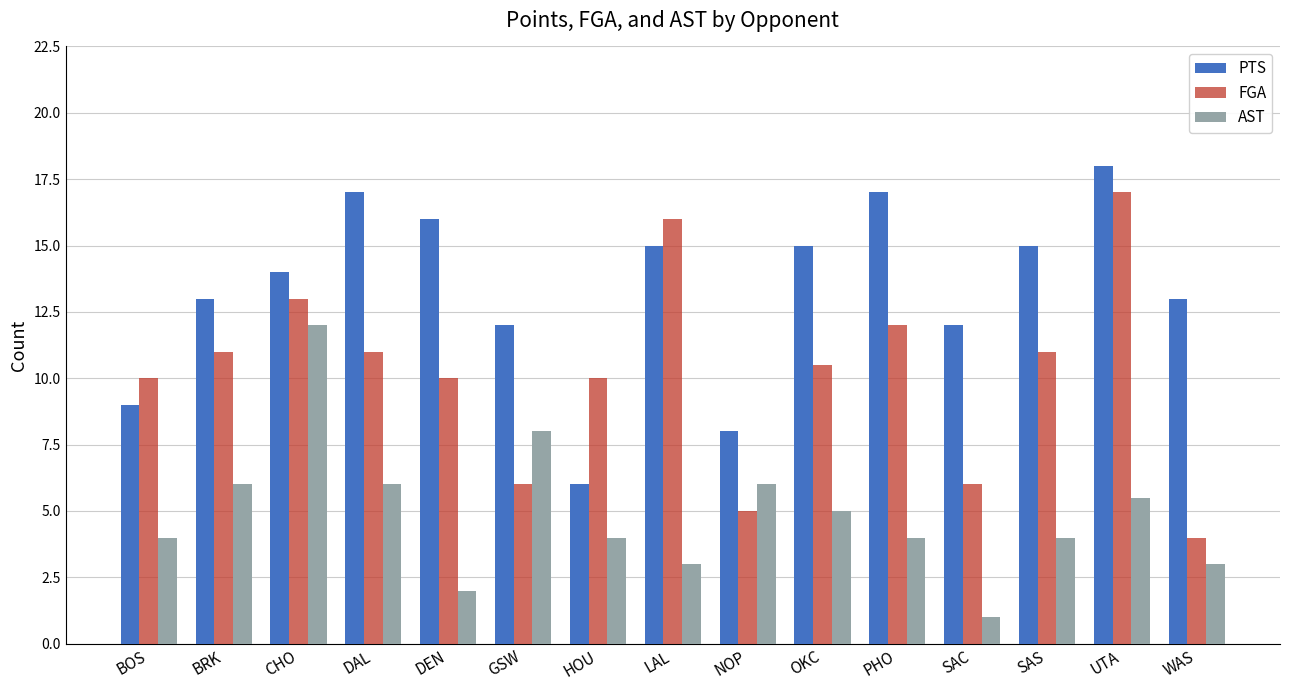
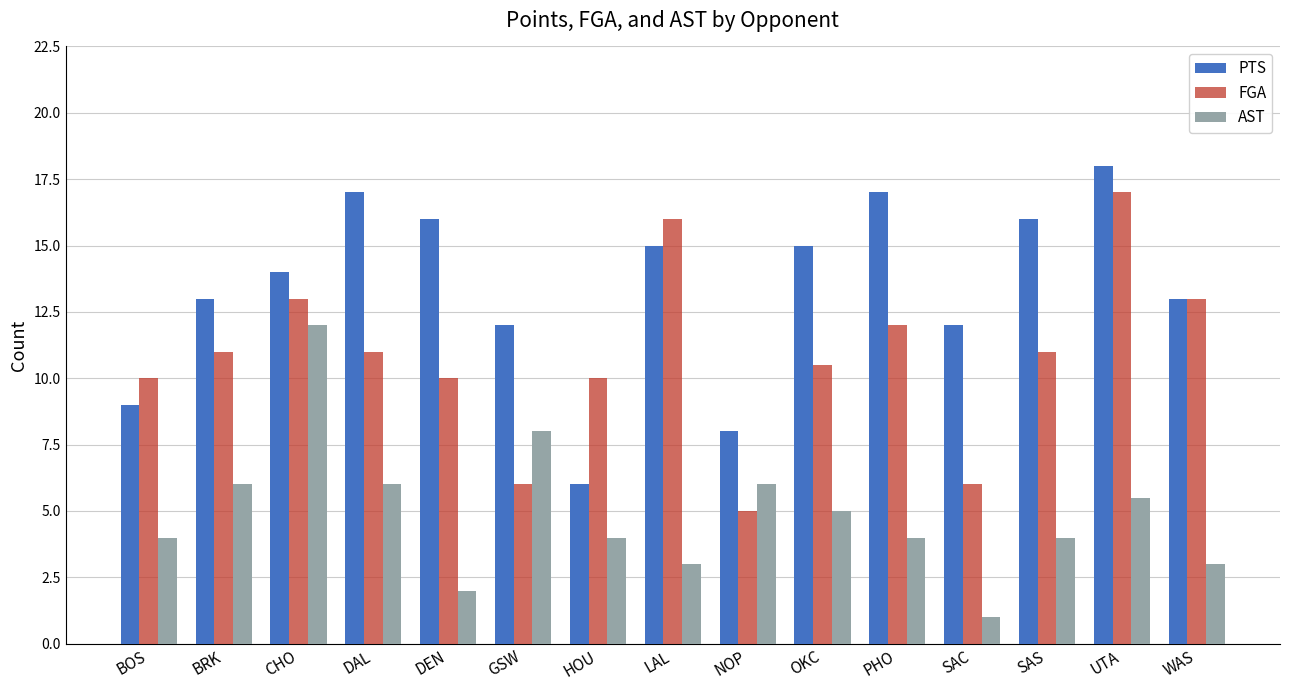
  {
    "PTS": {
      "BOS": 9,
      "BRK": 13,
      "CHO": 14,
      "DAL": 17,
      "DEN": 16,
      "GSW": 12,
      "HOU": 6,
      "LAL": 15,
      "NOP": 8,
      "OKC": 15,
      "PHO": 17,
      "SAC": 12,
-     "SAS": 15,
+     "SAS": 16,
      "UTA": 18,
      "WAS": 13
    },
    "FGA": {
      "BOS": 10,
      "BRK": 11,
      "CHO": 13,
      "DAL": 11,
      "DEN": 10,
      "GSW": 6,
      "HOU": 10,
      "LAL": 16,
      "NOP": 5,
      "OKC": 10.5,
      "PHO": 12,
      "SAC": 6,
      "SAS": 11,
      "UTA": 17,
-     "WAS": 4
+     "WAS": 13
    },
    "AST": {
      "BOS": 4,
      "BRK": 6,
      "CHO": 12,
      "DAL": 6,
      "DEN": 2,
      "GSW": 8,
      "HOU": 4,
      "LAL": 3,
      "NOP": 6,
      "OKC": 5,
      "PHO": 4,
      "SAC": 1,
      "SAS": 4,
      "UTA": 5.5,
      "WAS": 3
    }
  }
